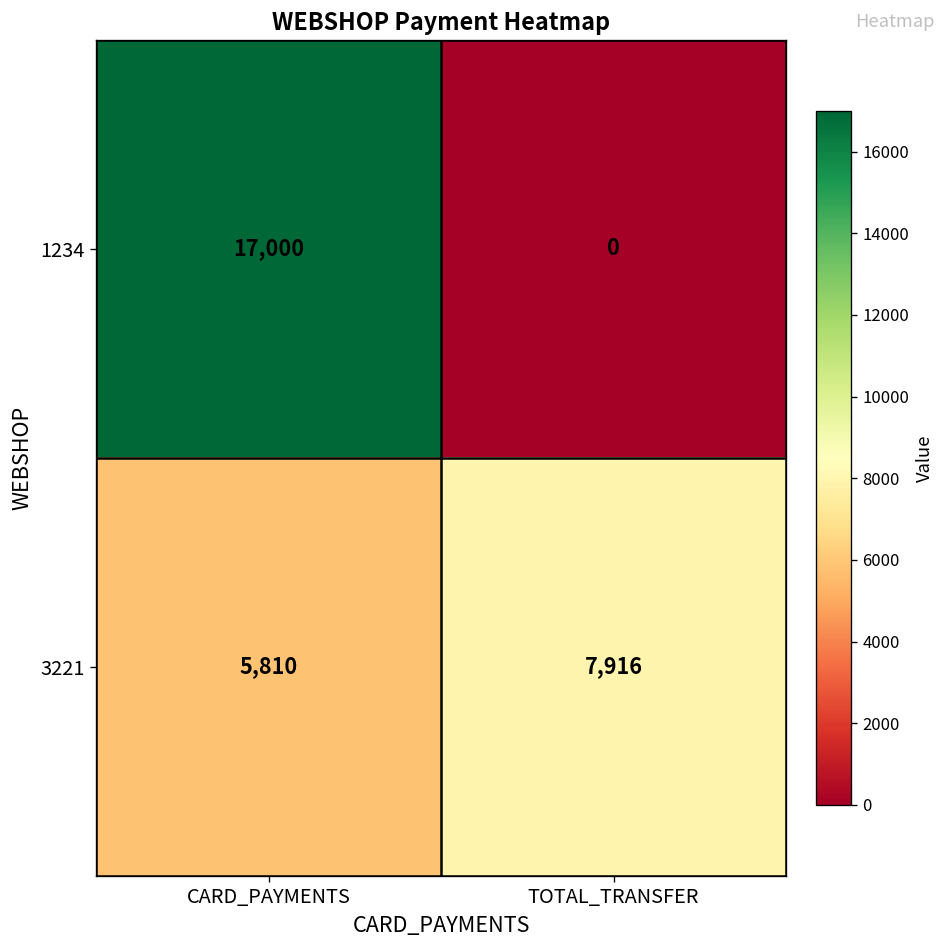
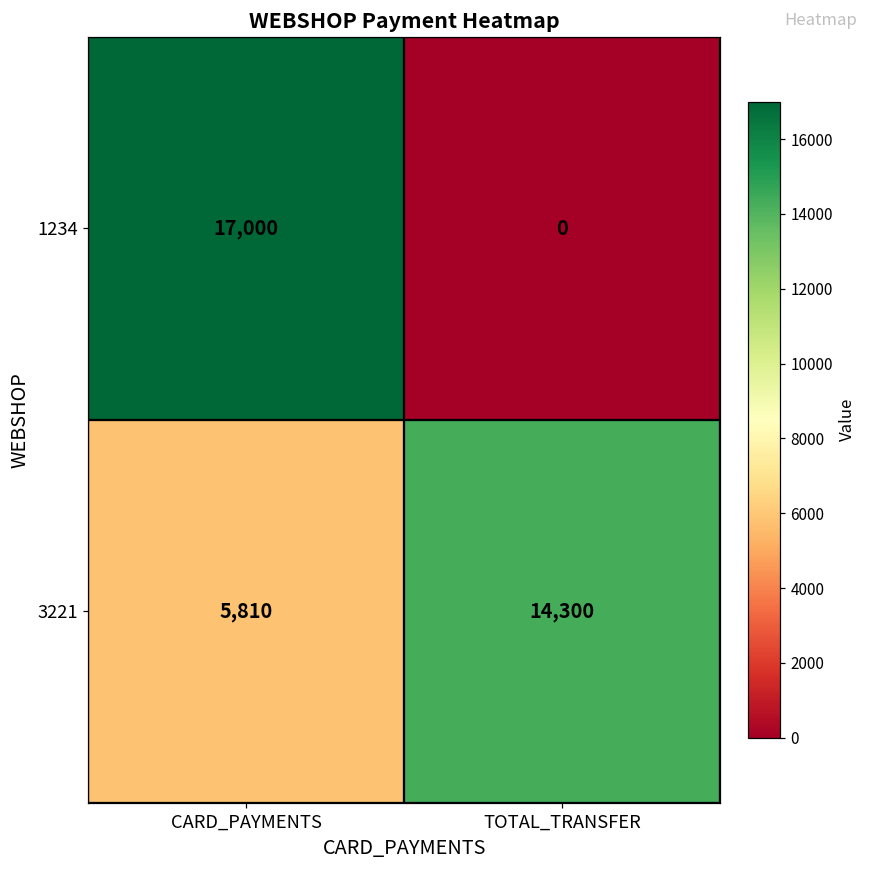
  {
    "1234": {
      "CARD_PAYMENTS": "17,000",
      "TOTAL_TRANSFER": "0"
    },
    "3221": {
      "CARD_PAYMENTS": "5,810",
-     "TOTAL_TRANSFER": "7,916"
+     "TOTAL_TRANSFER": "14,300"
    }
  }
